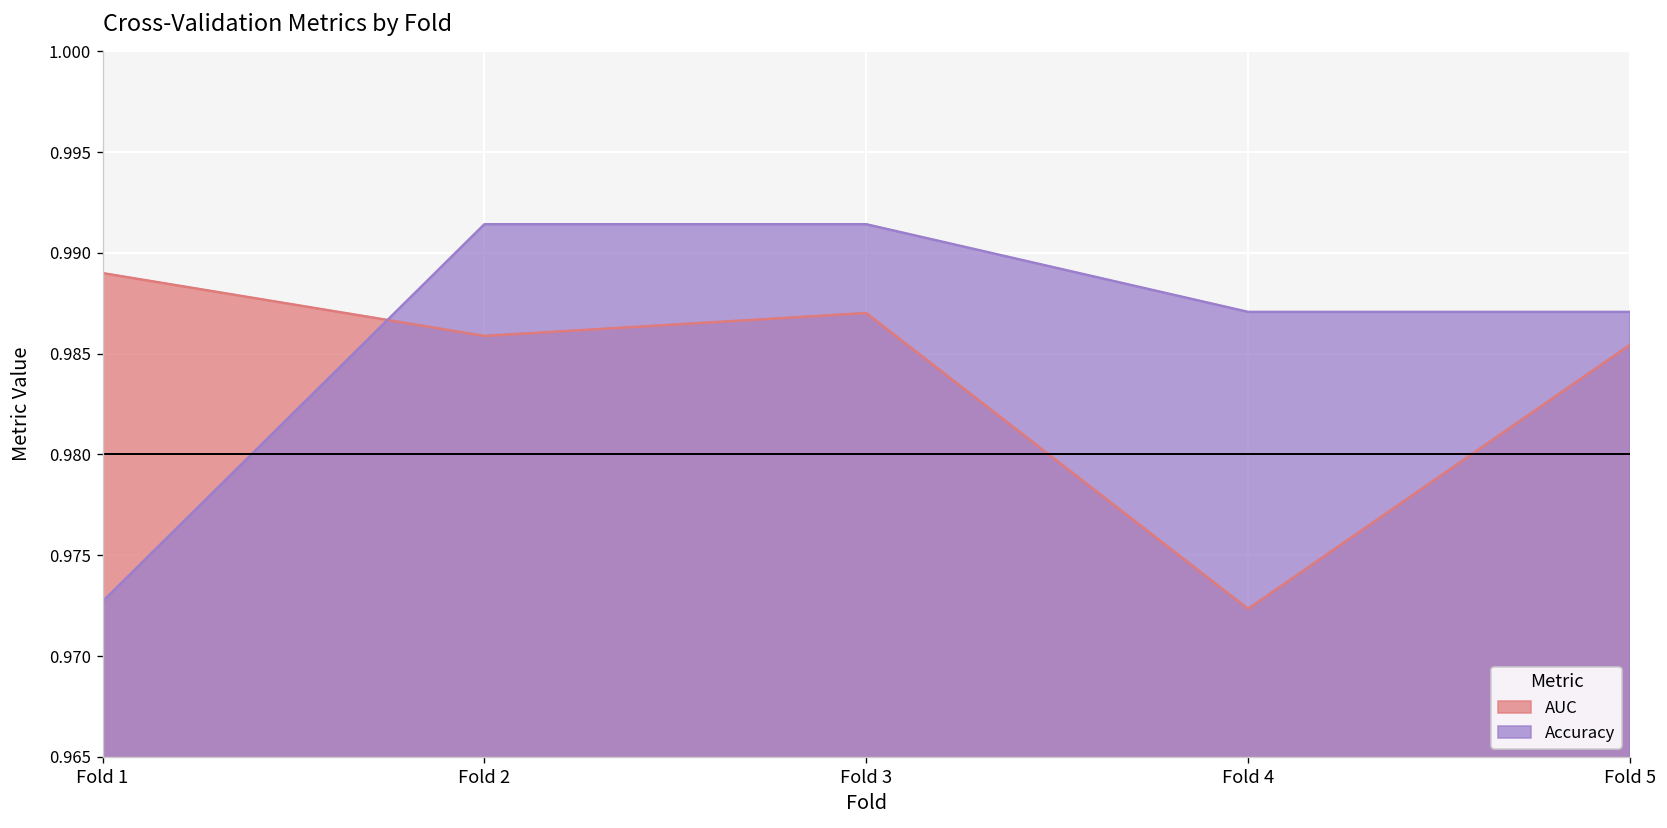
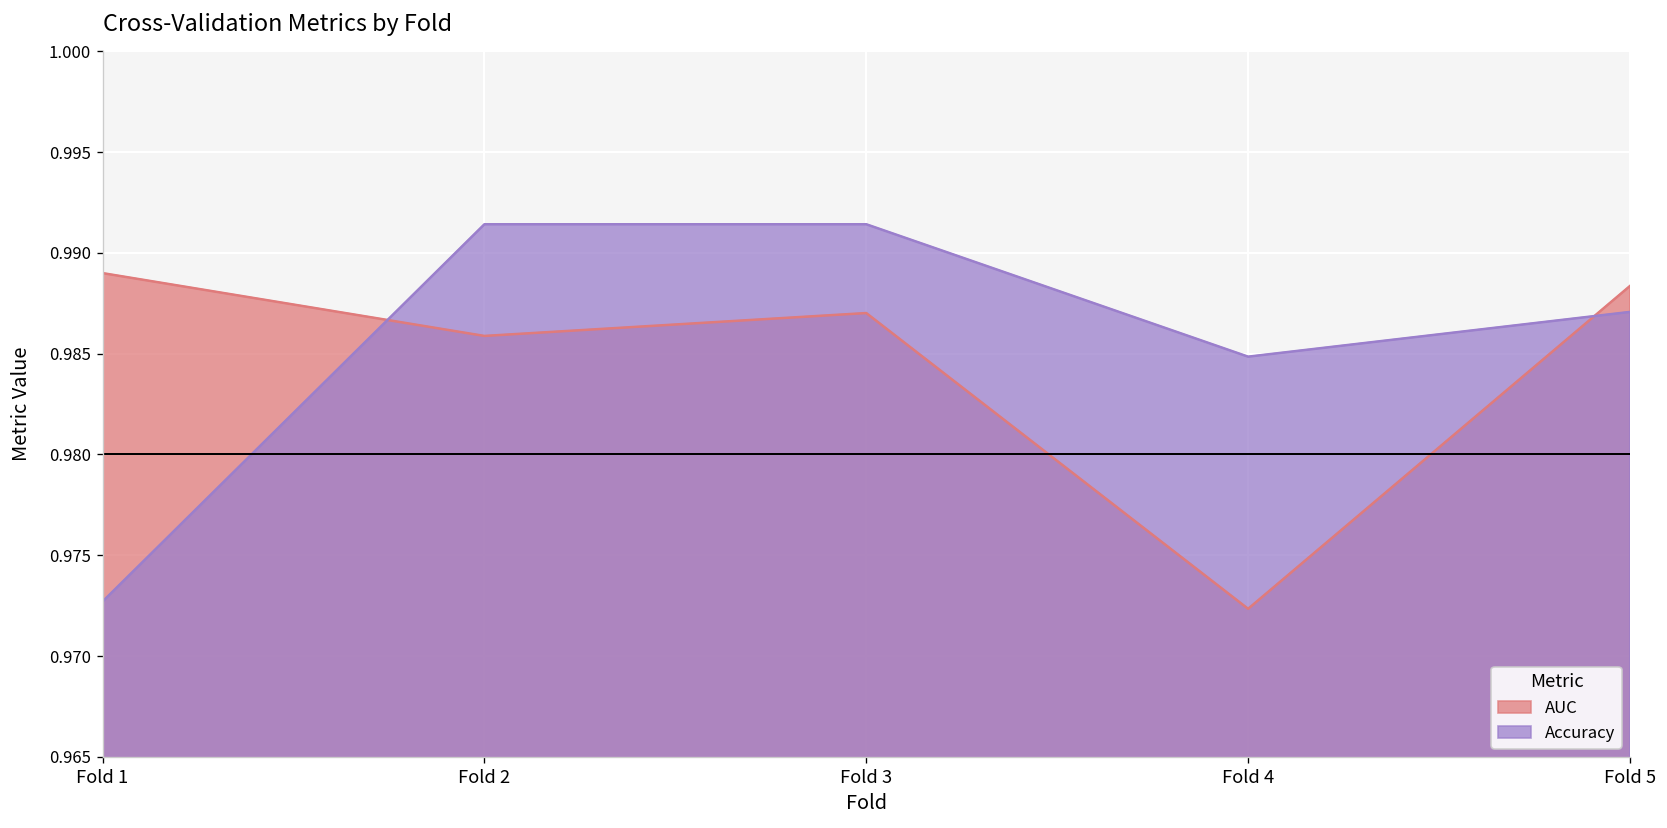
  {
    "AUC": {
      "Fold 1": 0.9890,
      "Fold 2": 0.9859,
      "Fold 3": 0.9870,
      "Fold 4": 0.9723,
-     "Fold 5": 0.9854
+     "Fold 5": 0.9884
    },
    "Accuracy": {
      "Fold 1": 0.9727,
      "Fold 2": 0.9914,
      "Fold 3": 0.9914,
-     "Fold 4": 0.9871,
+     "Fold 4": 0.9848,
      "Fold 5": 0.9871
    }
  }
